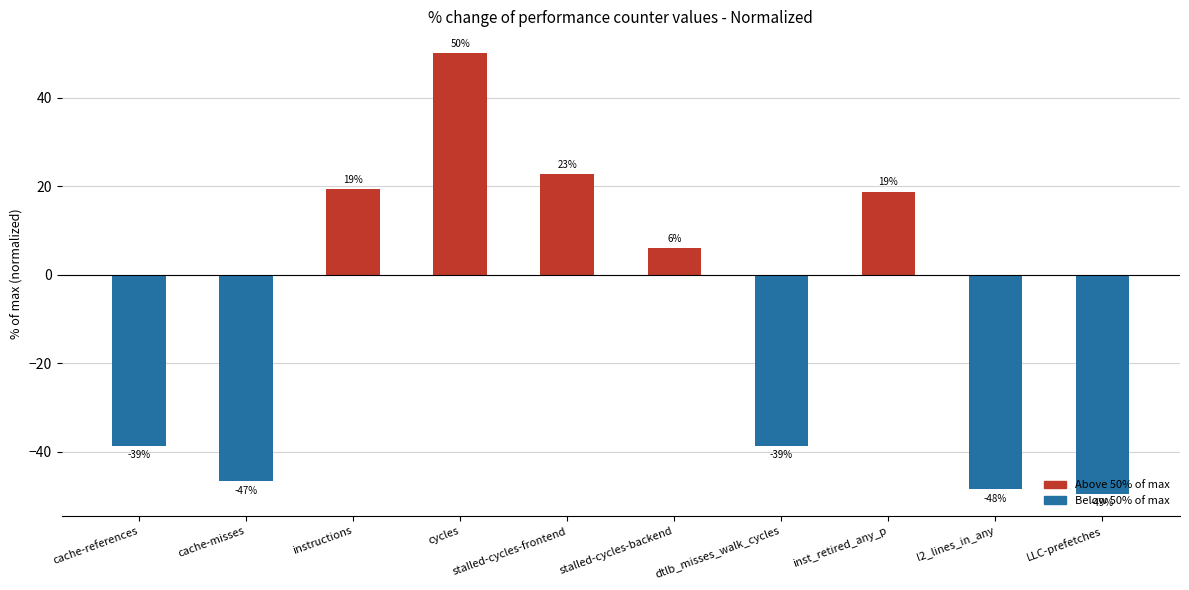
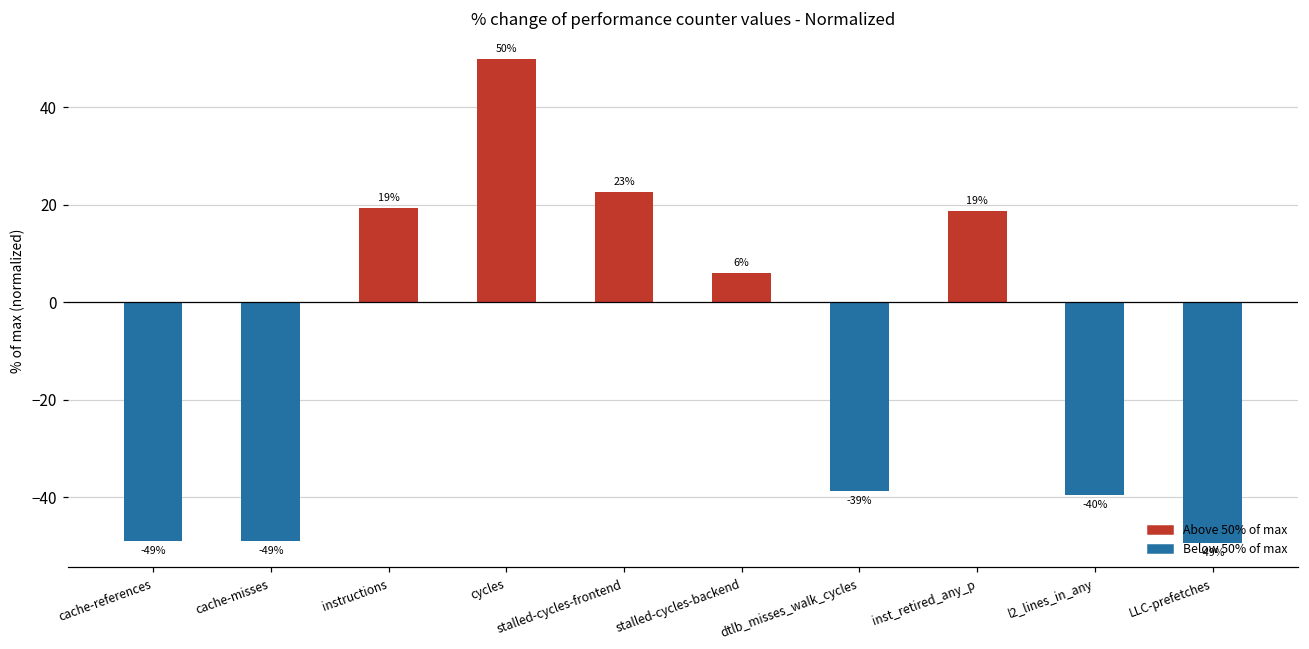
  {
-   "cache-references": "-39%",
-   "cache-misses": "-47%",
+   "cache-references": "-49%",
+   "cache-misses": "-49%",
    "instructions": "19%",
    "cycles": "50%",
    "stalled-cycles-frontend": "23%",
    "stalled-cycles-backend": "6%",
    "dtlb_misses_walk_cycles": "-39%",
    "inst_retired_any_p": "19%",
-   "l2_lines_in_any": "-48%",
+   "l2_lines_in_any": "-40%",
    "LLC-prefetches": "-49%"
  }
